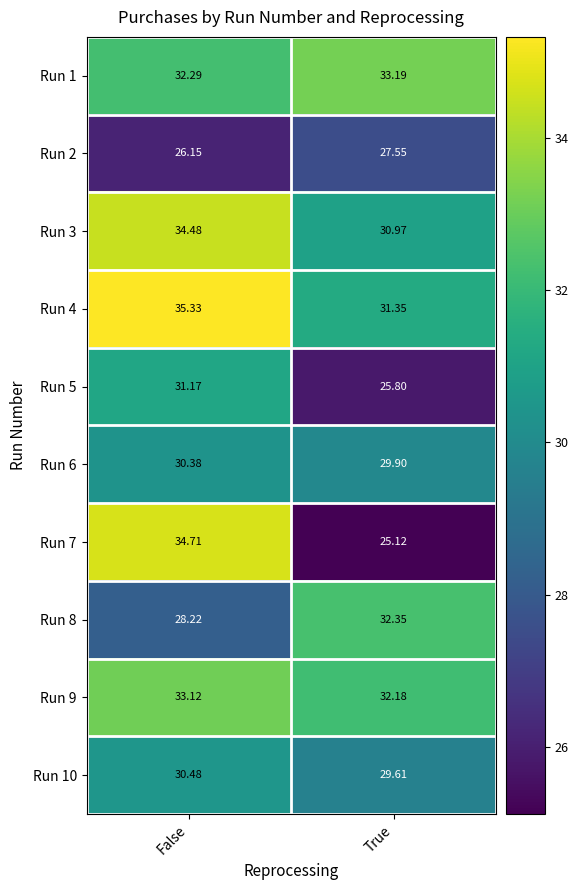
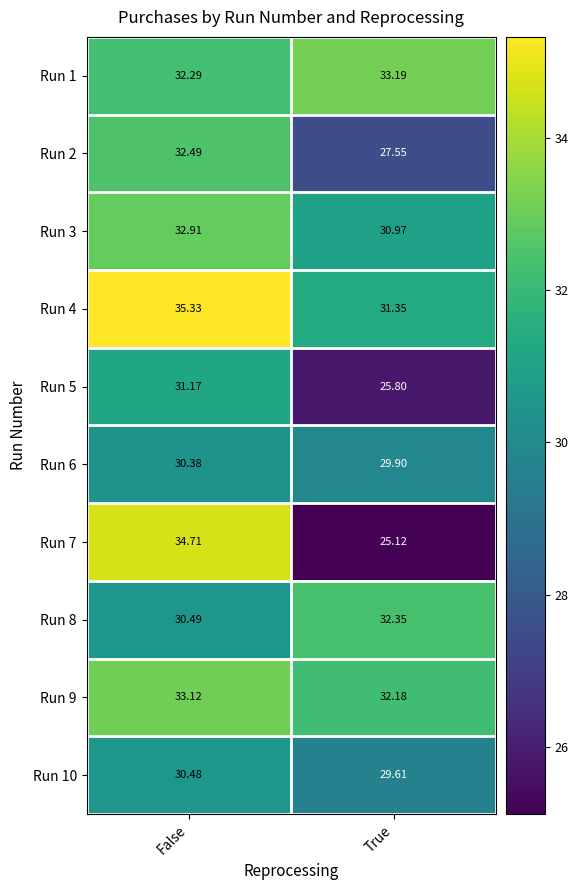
  {
    "Run 1": {
      "False": 32.29,
      "True": 33.19
    },
    "Run 2": {
-     "False": 26.15,
+     "False": 32.49,
      "True": 27.55
    },
    "Run 3": {
-     "False": 34.48,
+     "False": 32.91,
      "True": 30.97
    },
    "Run 4": {
      "False": 35.33,
      "True": 31.35
    },
    "Run 5": {
      "False": 31.17,
      "True": 25.80
    },
    "Run 6": {
      "False": 30.38,
      "True": 29.90
    },
    "Run 7": {
      "False": 34.71,
      "True": 25.12
    },
    "Run 8": {
-     "False": 28.22,
+     "False": 30.49,
      "True": 32.35
    },
    "Run 9": {
      "False": 33.12,
      "True": 32.18
    },
    "Run 10": {
      "False": 30.48,
      "True": 29.61
    }
  }
